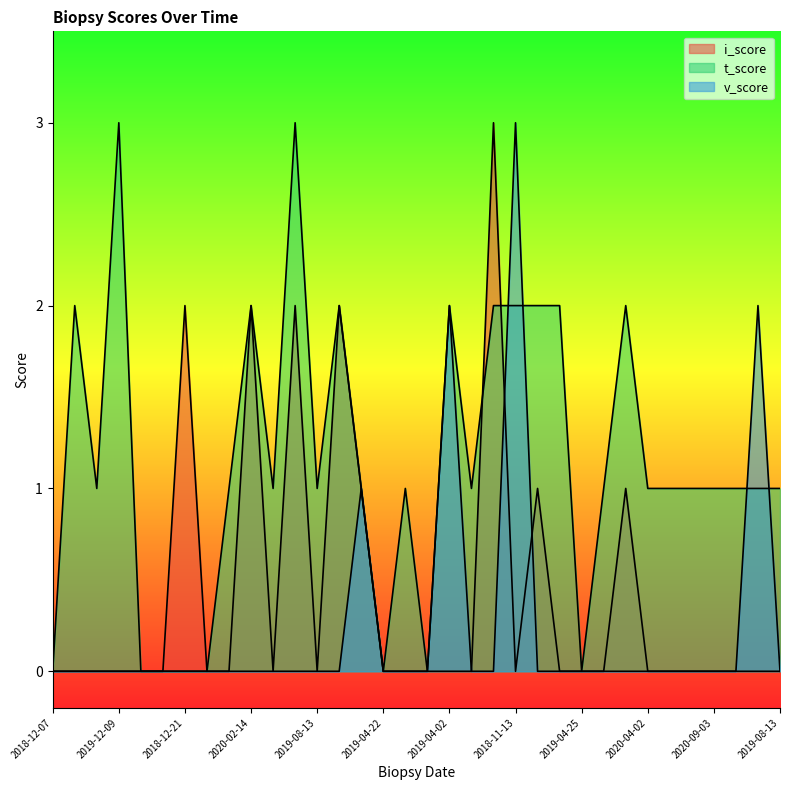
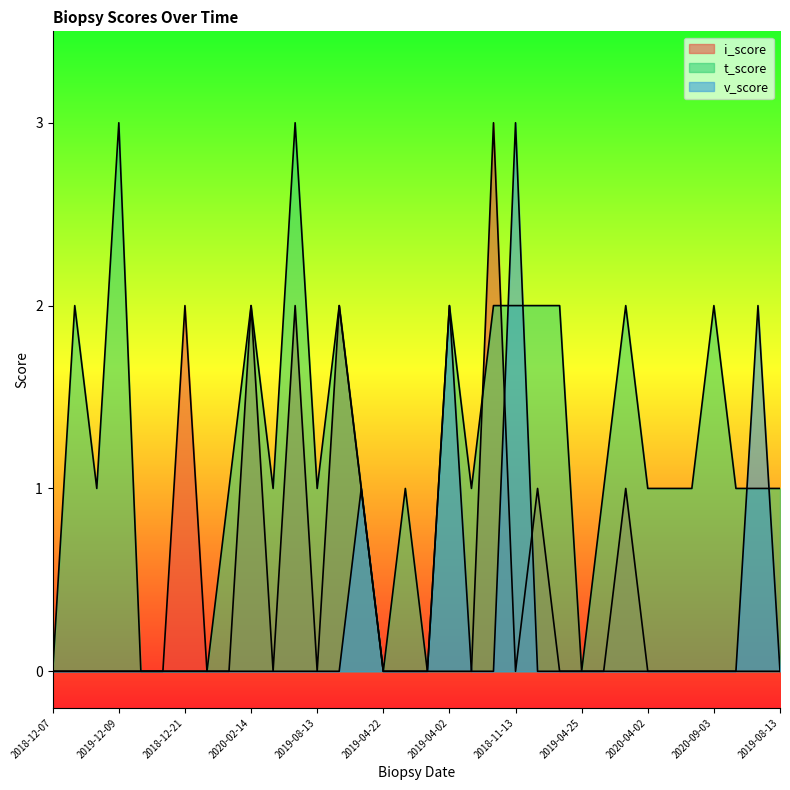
  {
    "i_score": {
      "2018-12-21": 2,
      "2019-04-02": 0,
      "2018-11-13": 0
    },
    "t_score": {
      "2019-12-09": 3,
      "2018-11-13": 2,
      "2020-04-02": 1,
-     "2020-09-03": 1
+     "2020-09-03": 2
    },
    "v_score": {
      "2020-02-14": 0,
      "2018-11-13": 3
    }
  }
